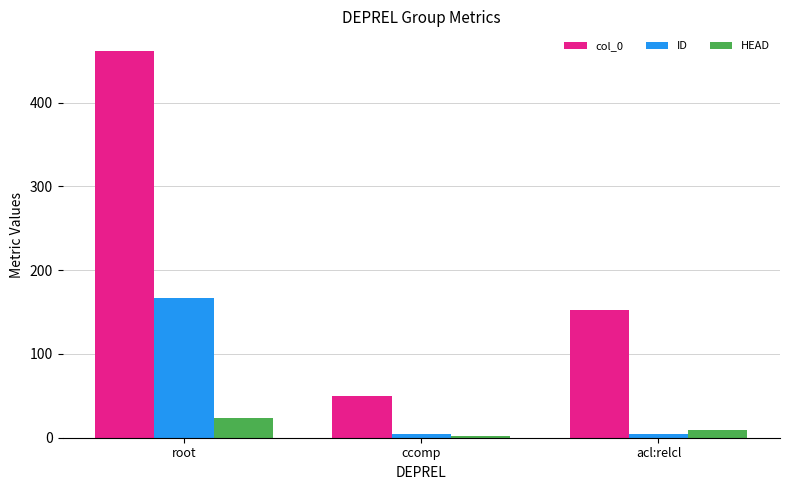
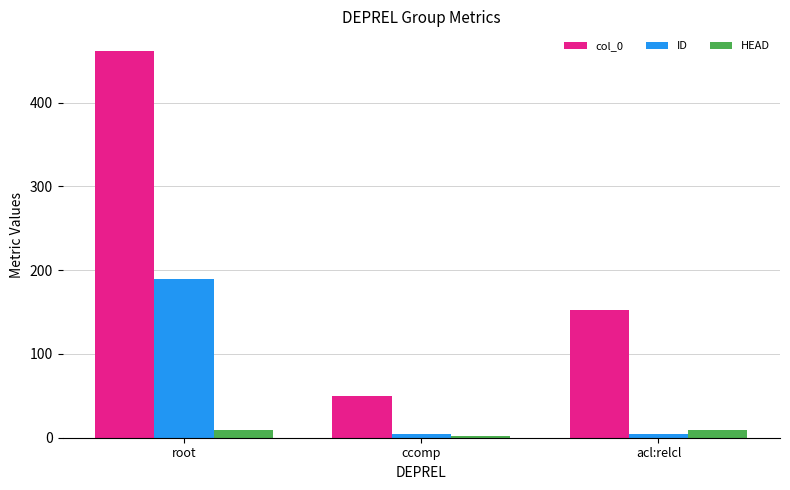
  {
    "col_0": {
      "root": 460,
      "ccomp": 50,
      "acl:relcl": 150
    },
    "ID": {
-     "root": 170,
+     "root": 190,
      "ccomp": 10,
      "acl:relcl": 10
    },
    "HEAD": {
-     "root": 20,
+     "root": 10,
      "acl:relcl": 10
    }
  }
